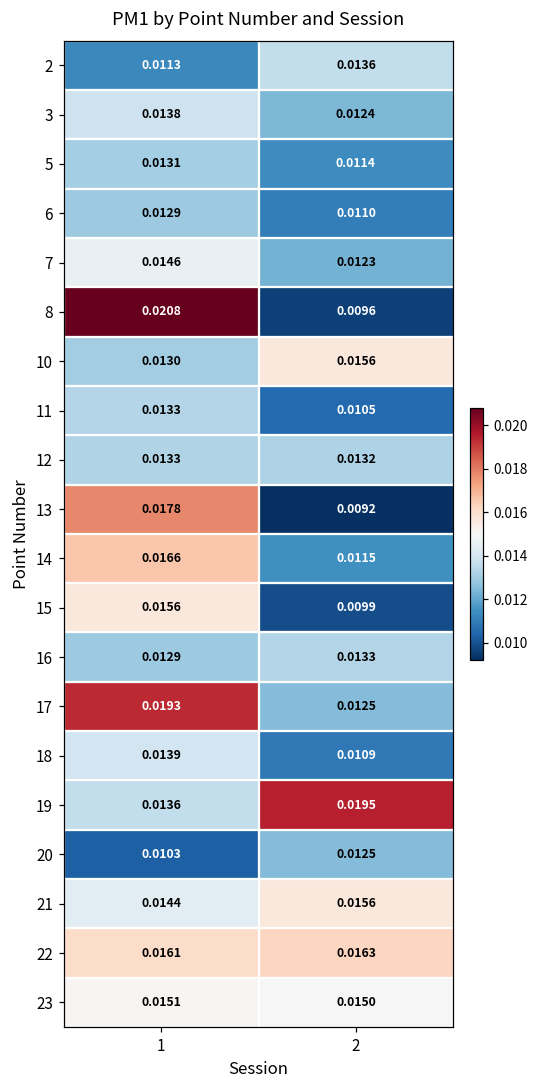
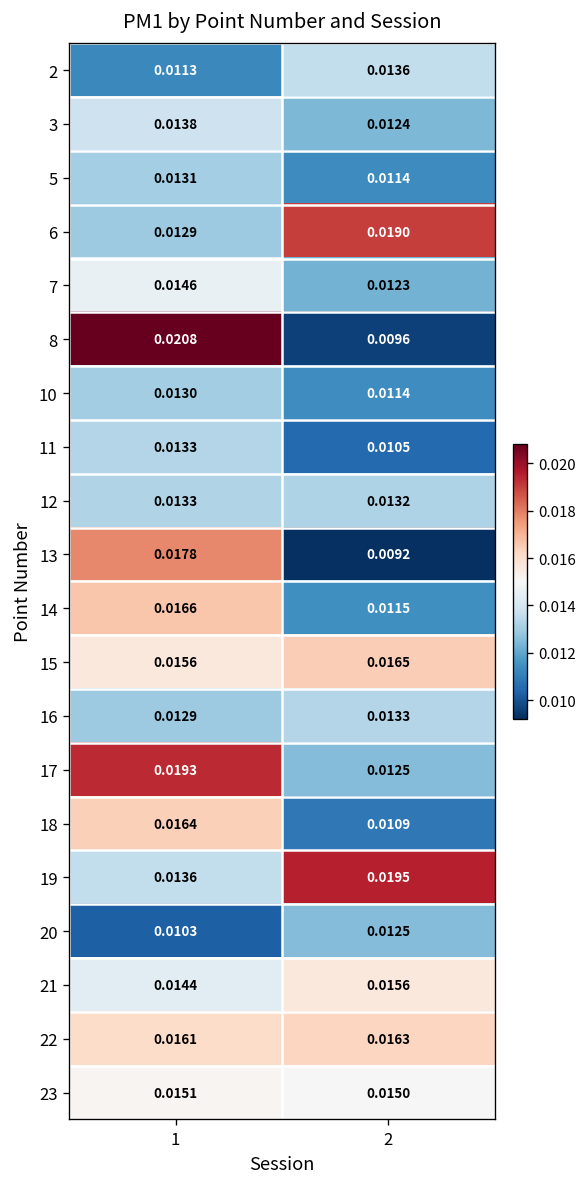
  {
    "2": {
      "1": 0.0113,
      "2": 0.0136
    },
    "3": {
      "1": 0.0138,
      "2": 0.0124
    },
    "5": {
      "1": 0.0131,
      "2": 0.0114
    },
    "6": {
      "1": 0.0129,
-     "2": 0.0110
+     "2": 0.0190
    },
    "7": {
      "1": 0.0146,
      "2": 0.0123
    },
    "8": {
      "1": 0.0208,
      "2": 0.0096
    },
    "10": {
      "1": 0.0130,
-     "2": 0.0156
+     "2": 0.0114
    },
    "11": {
      "1": 0.0133,
      "2": 0.0105
    },
    "12": {
      "1": 0.0133,
      "2": 0.0132
    },
    "13": {
      "1": 0.0178,
      "2": 0.0092
    },
    "14": {
      "1": 0.0166,
      "2": 0.0115
    },
    "15": {
      "1": 0.0156,
-     "2": 0.0099
+     "2": 0.0165
    },
    "16": {
      "1": 0.0129,
      "2": 0.0133
    },
    "17": {
      "1": 0.0193,
      "2": 0.0125
    },
    "18": {
-     "1": 0.0139,
+     "1": 0.0164,
      "2": 0.0109
    },
    "19": {
      "1": 0.0136,
      "2": 0.0195
    },
    "20": {
      "1": 0.0103,
      "2": 0.0125
    },
    "21": {
      "1": 0.0144,
      "2": 0.0156
    },
    "22": {
      "1": 0.0161,
      "2": 0.0163
    },
    "23": {
      "1": 0.0151,
      "2": 0.0150
    }
  }
